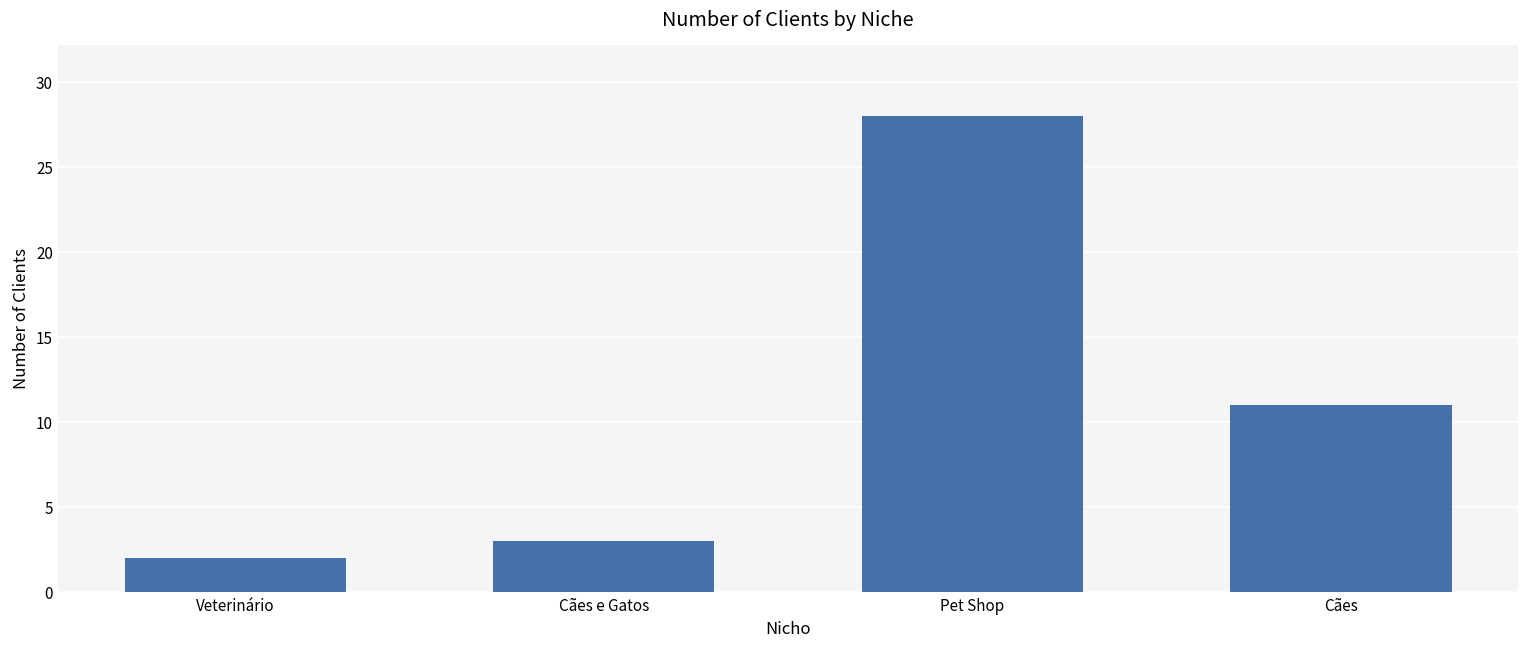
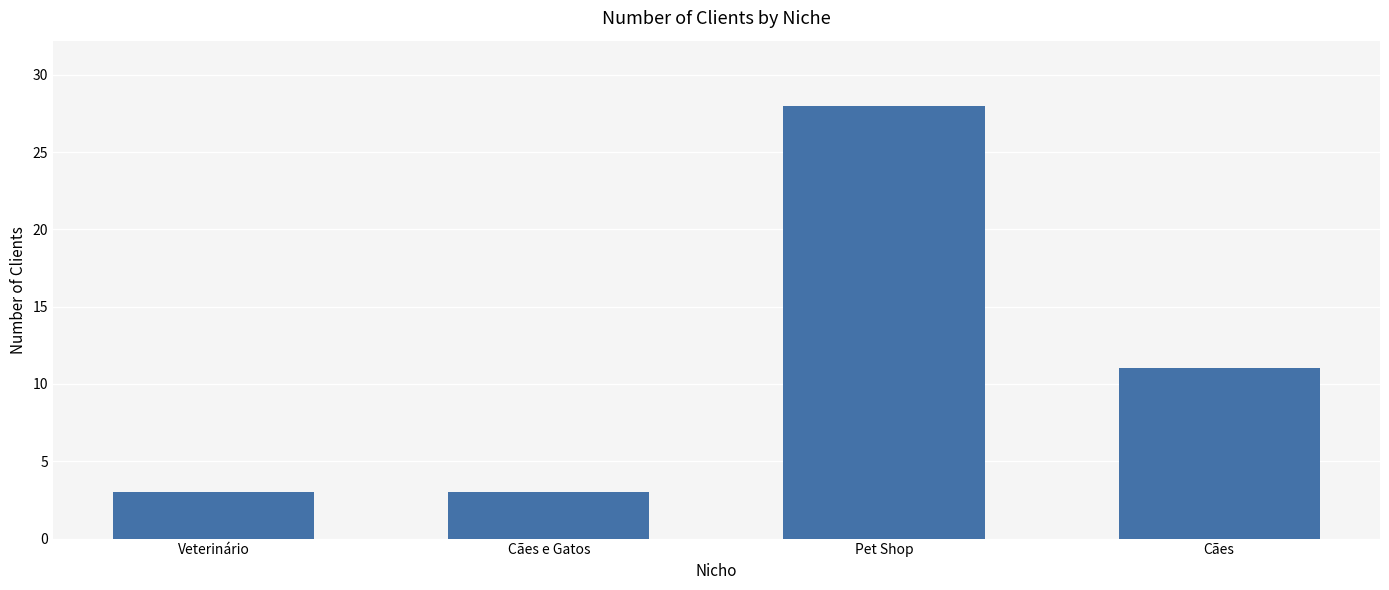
  {
-   "Veterinário": 2,
+   "Veterinário": 3,
    "Cães e Gatos": 3,
    "Pet Shop": 28,
    "Cães": 11
  }
